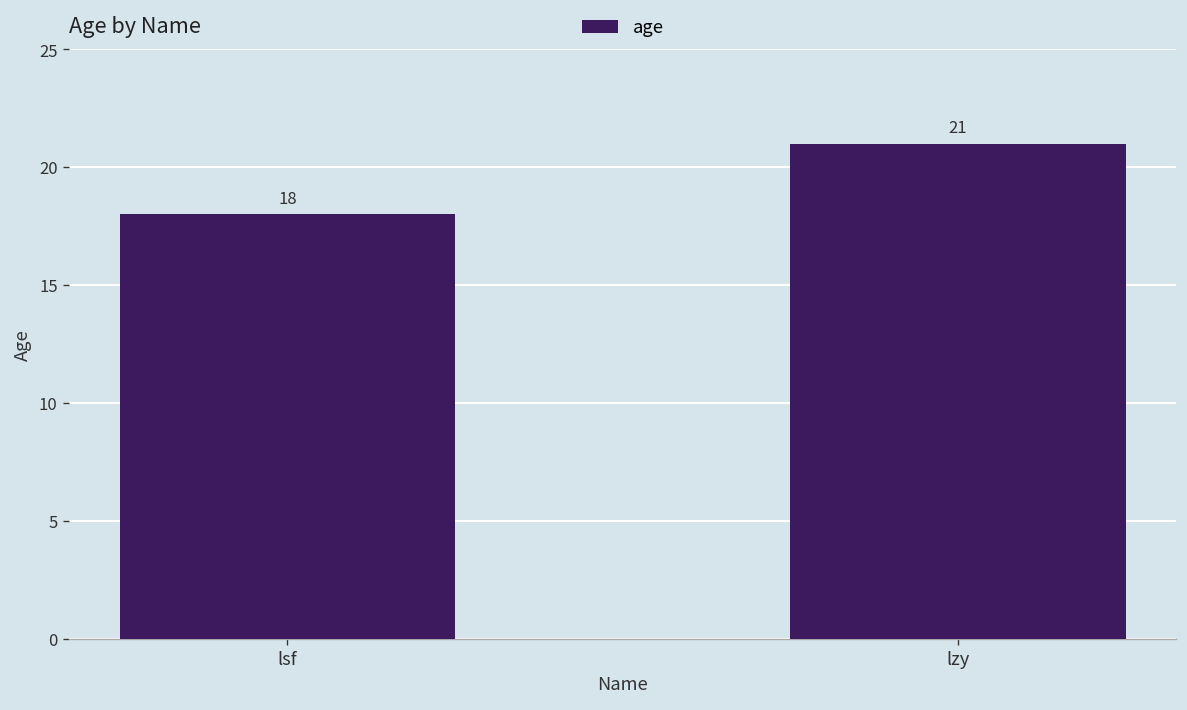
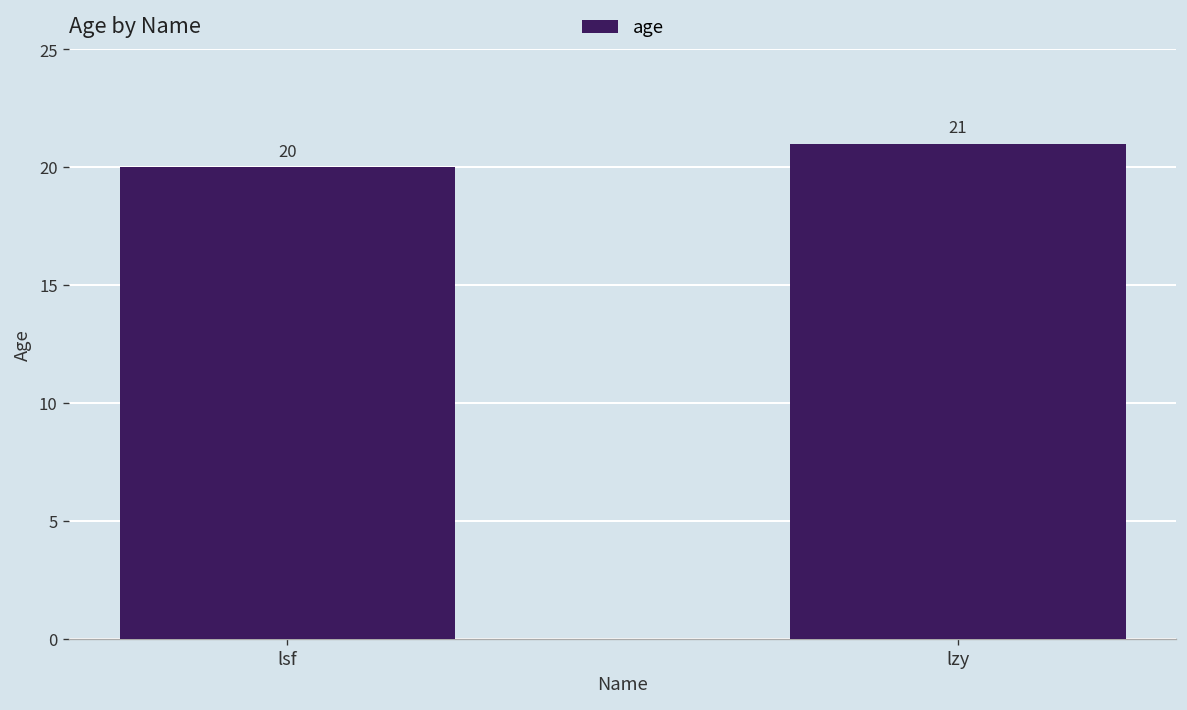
  {
-   "lsf": 18,
+   "lsf": 20,
    "lzy": 21
  }
